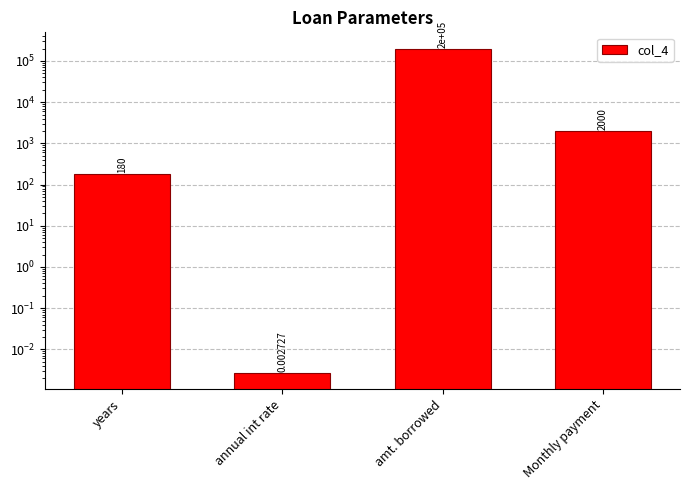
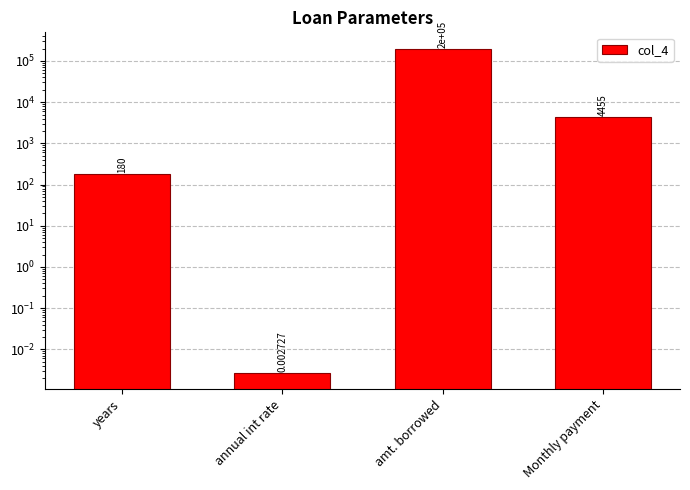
  {
    "years": "180",
    "annual int rate": "0.002727",
    "amt. borrowed": "2e+05",
-   "Monthly payment": "2000"
+   "Monthly payment": "4455"
  }
